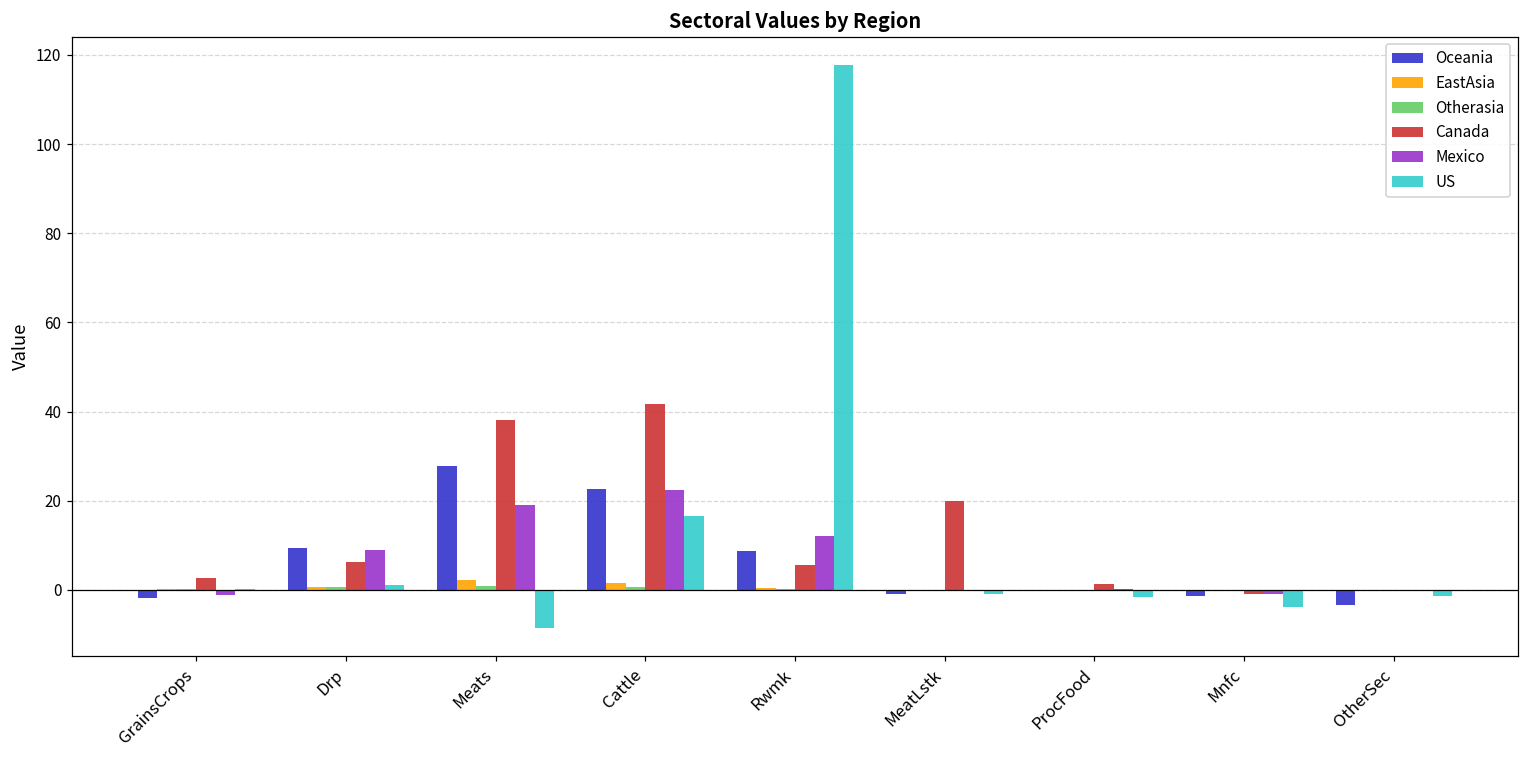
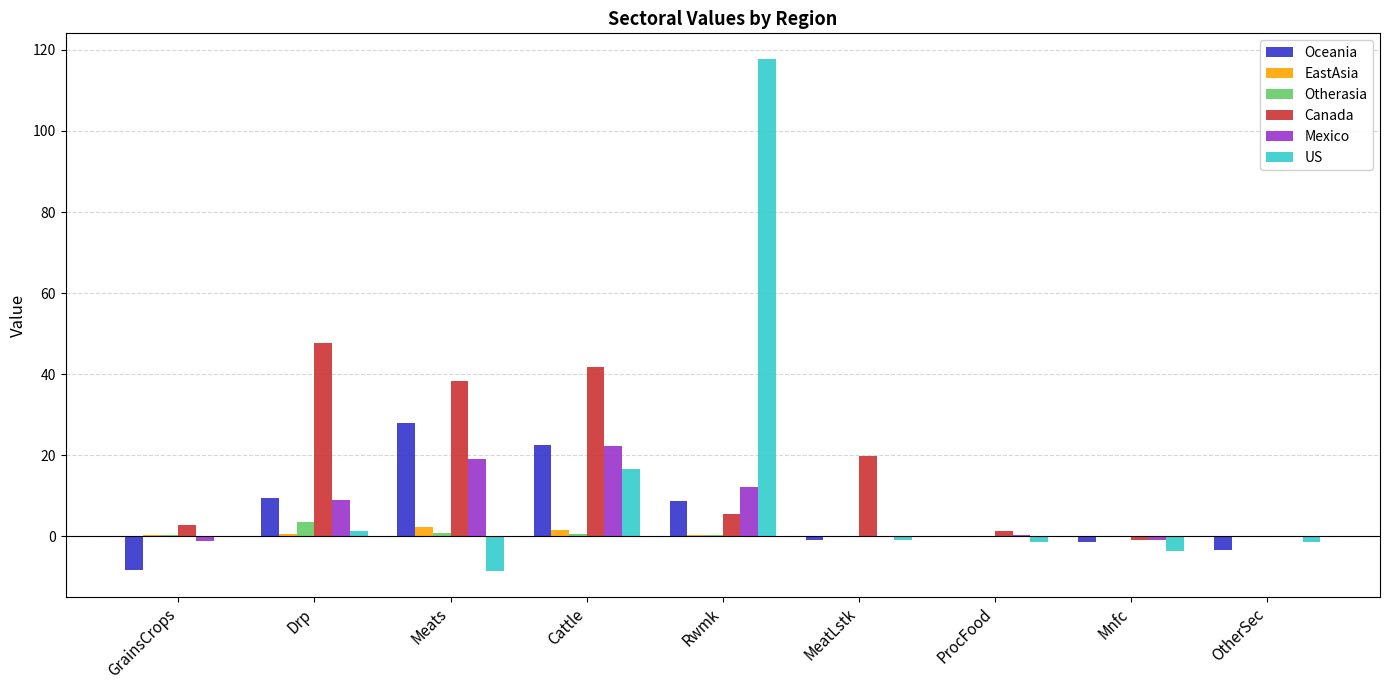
  {
    "Oceania": {
-     "GrainsCrops": -2,
+     "GrainsCrops": -8,
      "Drp": 9,
      "Meats": 28,
      "Cattle": 23,
      "Rwmk": 9,
      "MeatLstk": -1,
      "Mnfc": -1,
      "OtherSec": -3
    },
    "EastAsia": {
      "Drp": 1,
      "Meats": 2,
      "Cattle": 2
    },
    "Otherasia": {
-     "Drp": 1,
+     "Drp": 4,
      "Meats": 1,
      "Cattle": 1
    },
    "Canada": {
      "GrainsCrops": 3,
-     "Drp": 6,
+     "Drp": 48,
      "Meats": 38,
      "Cattle": 42,
      "Rwmk": 6,
      "MeatLstk": 20,
      "ProcFood": 1,
      "Mnfc": -1
    },
    "Mexico": {
      "GrainsCrops": -1,
      "Drp": 9,
      "Meats": 19,
      "Cattle": 22,
      "Rwmk": 12,
      "Mnfc": -1
    },
    "US": {
      "Drp": 1,
      "Meats": -9,
      "Cattle": 17,
      "Rwmk": 118,
      "MeatLstk": -1,
      "ProcFood": -1,
      "Mnfc": -4,
      "OtherSec": -1
    }
  }
